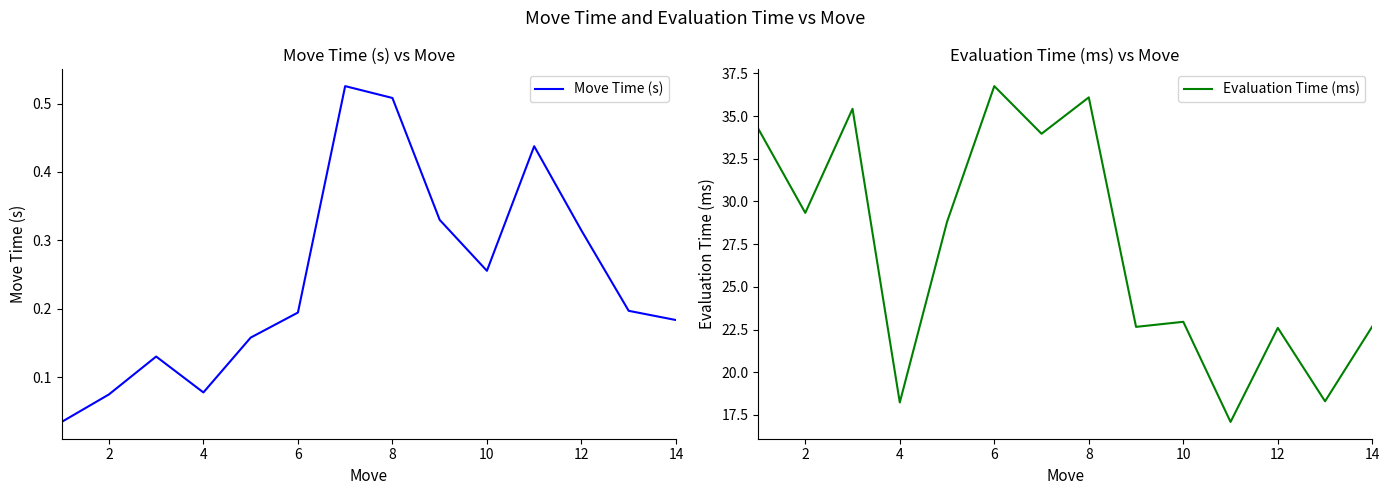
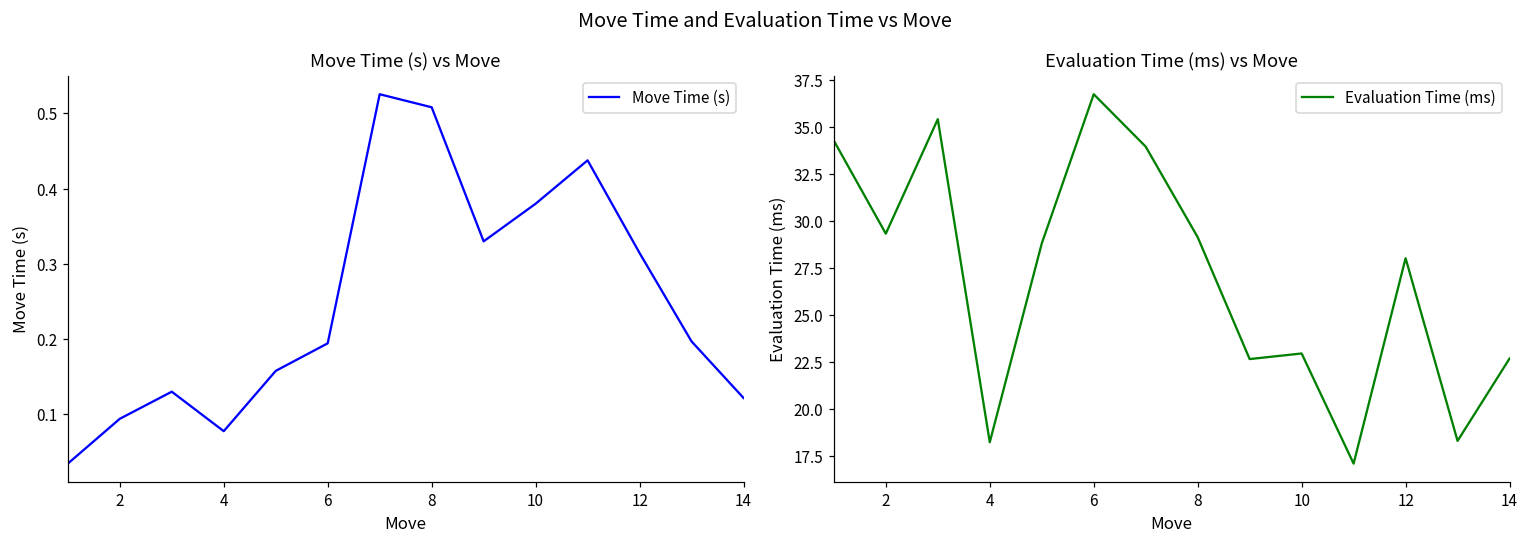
  {
    "Move Time (s) vs Move": {
-     "2": 0.07,
+     "2": 0.09,
      "4": 0.08,
      "6": 0.19,
      "8": 0.51,
-     "10": 0.26,
+     "10": 0.38,
      "12": 0.31,
-     "14": 0.18
+     "14": 0.12
    },
    "Evaluation Time (ms) vs Move": {
      "2": 29.3,
      "4": 18.2,
      "6": 36.8,
-     "8": 36.1,
+     "8": 29.1,
      "10": 23.0,
-     "12": 22.6,
+     "12": 28.0,
      "14": 22.7
    }
  }
